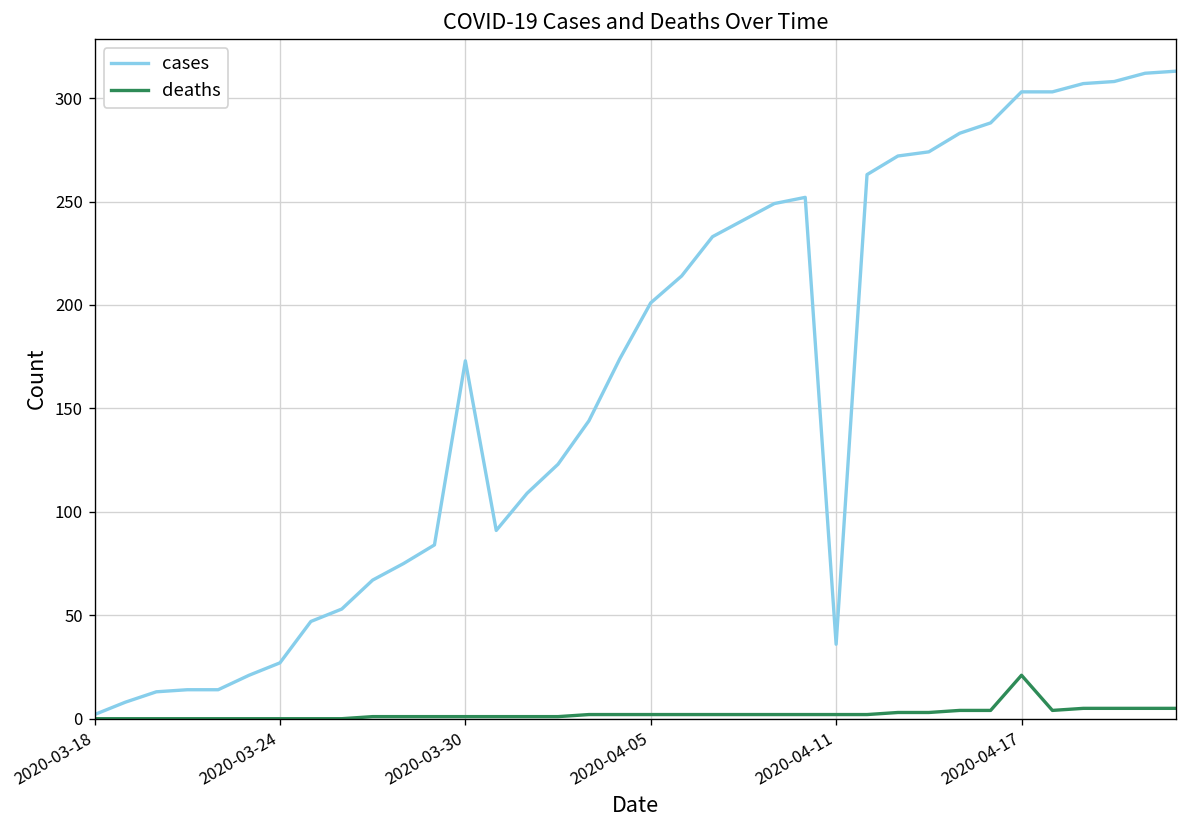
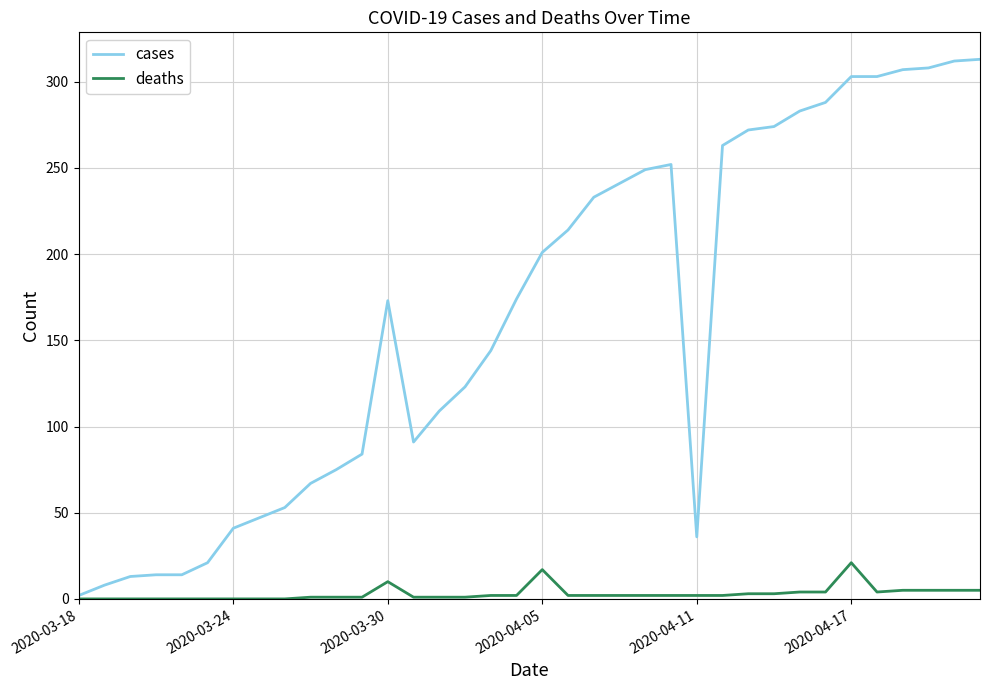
  {
    "cases": {
      "2020-03-18": 2,
-     "2020-03-24": 27,
+     "2020-03-24": 41,
      "2020-03-30": 173,
      "2020-04-05": 201,
      "2020-04-11": 36,
      "2020-04-17": 303
    },
    "deaths": {
      "2020-03-18": 0,
      "2020-03-24": 0,
-     "2020-03-30": 1,
-     "2020-04-05": 2,
+     "2020-03-30": 10,
+     "2020-04-05": 17,
      "2020-04-11": 2,
      "2020-04-17": 21
    }
  }
